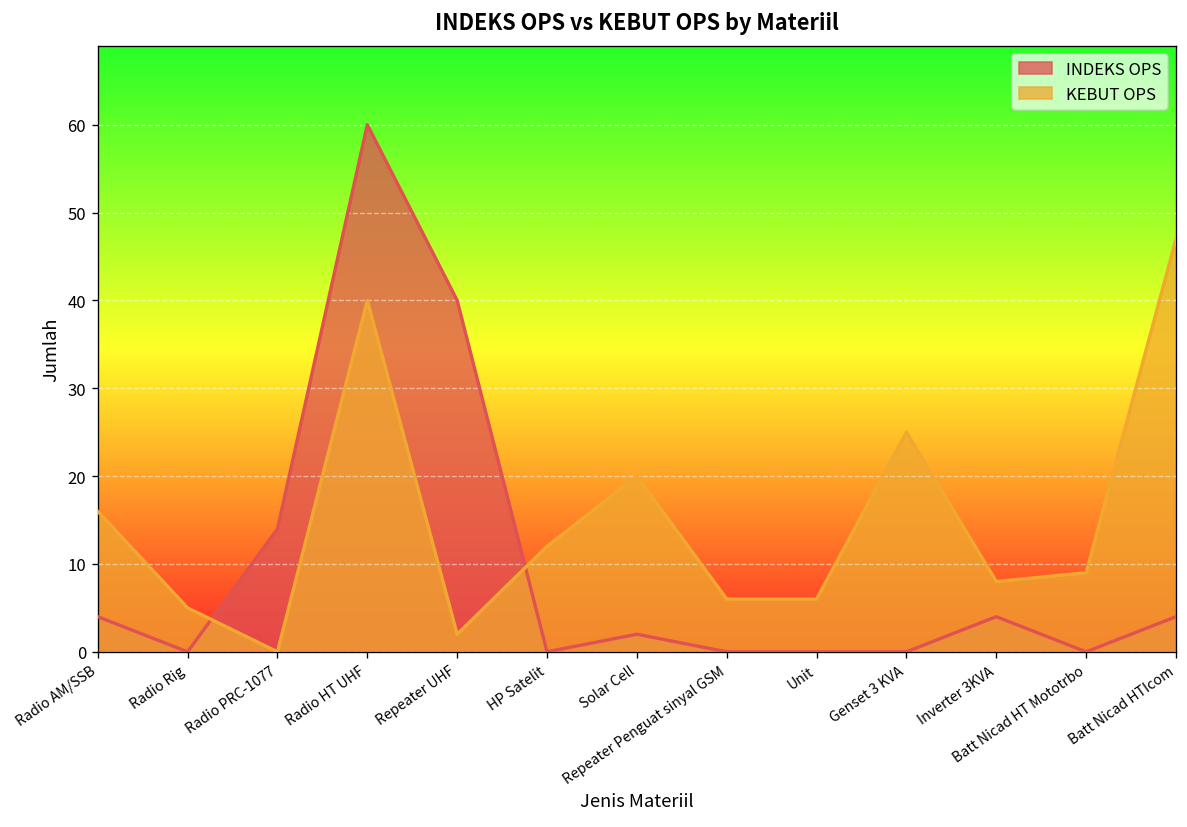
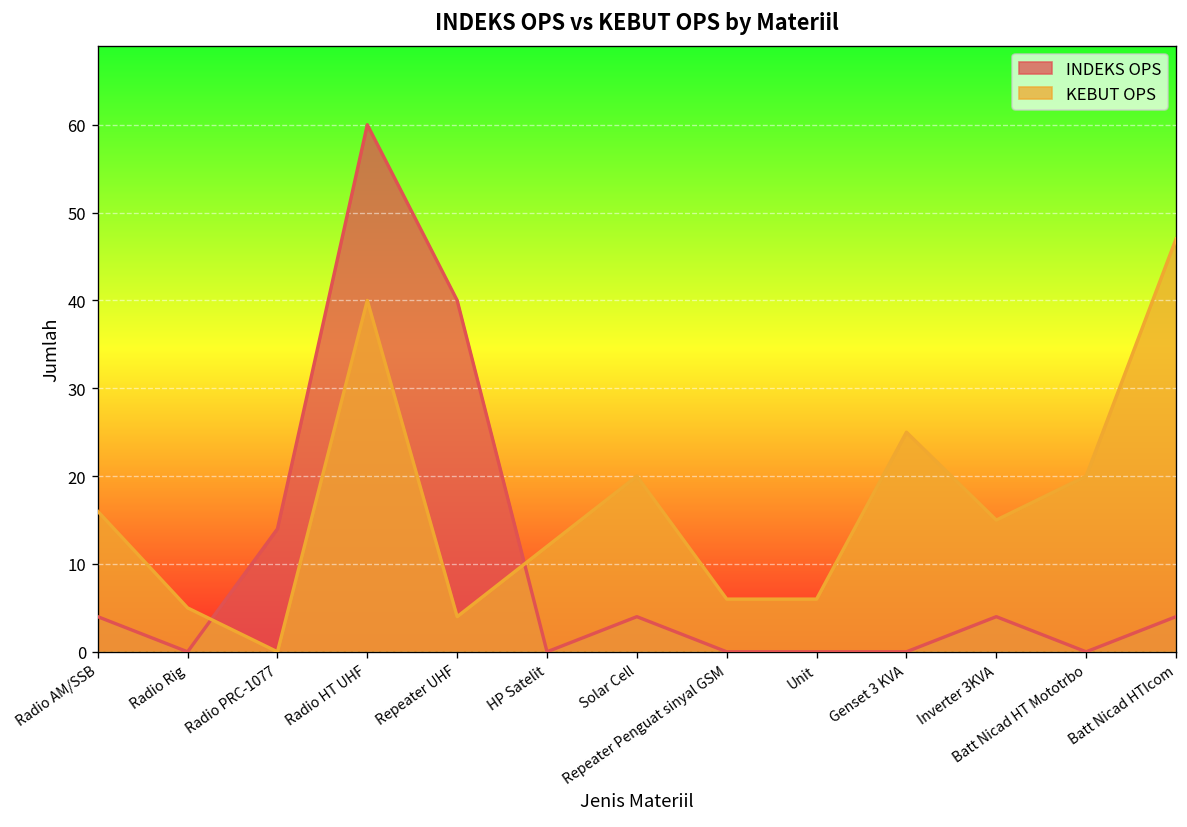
  {
    "INDEKS OPS": {
      "Radio AM/SSB": 4,
      "Radio Rig": 0,
      "Radio PRC-1077": 14,
      "Radio HT UHF": 60,
      "Repeater UHF": 40,
      "HP Satelit": 0,
-     "Solar Cell": 2,
+     "Solar Cell": 4,
      "Repeater Penguat sinyal GSM": 0,
      "Unit": 0,
      "Genset 3 KVA": 0,
      "Inverter 3KVA": 4,
      "Batt Nicad HT Mototrbo": 0,
      "Batt Nicad HTIcom": 4
    },
    "KEBUT OPS": {
      "Radio AM/SSB": 16,
      "Radio Rig": 5,
      "Radio PRC-1077": 0,
      "Radio HT UHF": 40,
-     "Repeater UHF": 2,
+     "Repeater UHF": 4,
      "HP Satelit": 12,
      "Solar Cell": 20,
      "Repeater Penguat sinyal GSM": 6,
      "Unit": 6,
      "Genset 3 KVA": 25,
-     "Inverter 3KVA": 8,
-     "Batt Nicad HT Mototrbo": 9,
+     "Inverter 3KVA": 15,
+     "Batt Nicad HT Mototrbo": 20,
      "Batt Nicad HTIcom": 47
    }
  }
